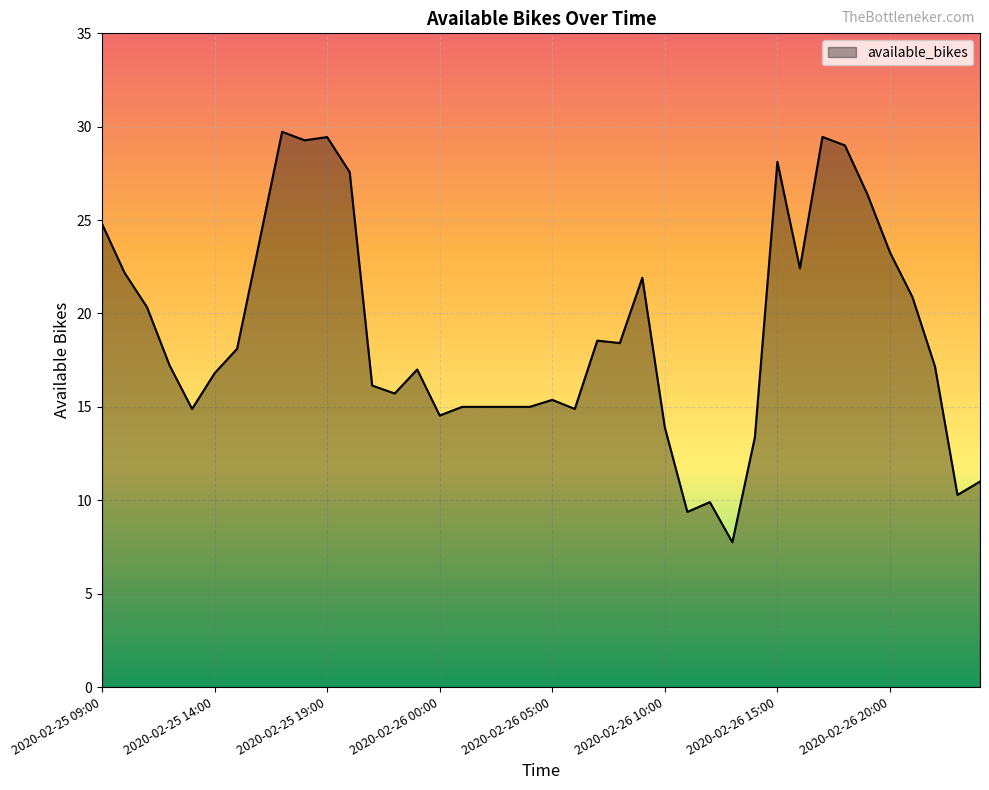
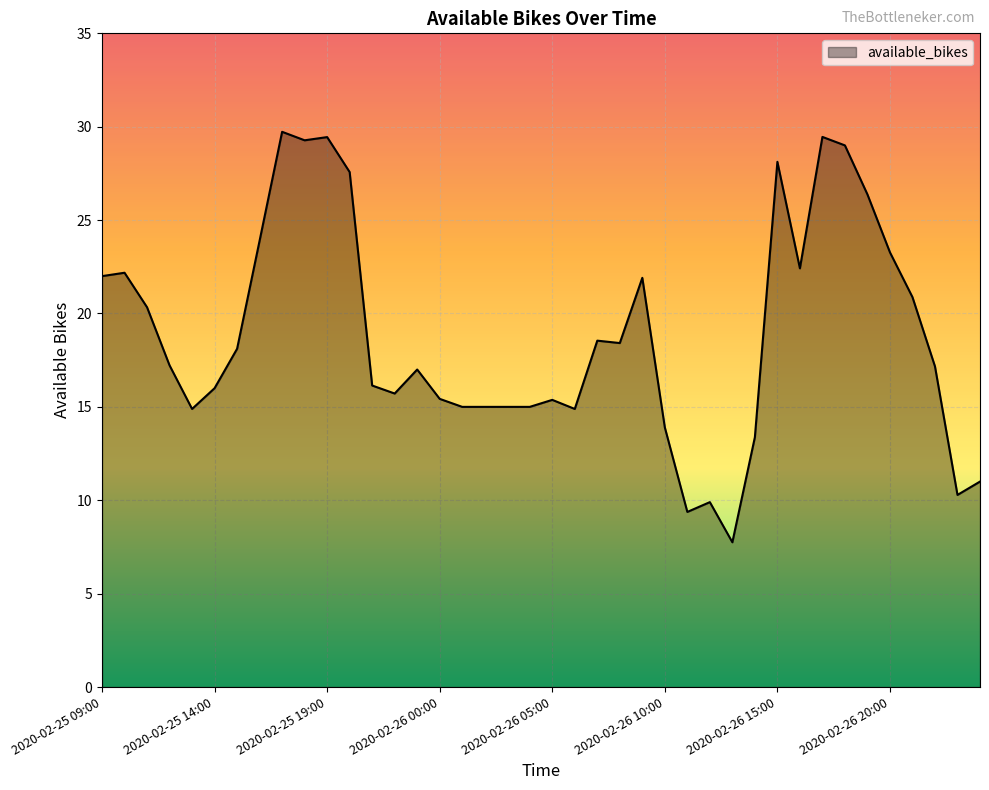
  {
-   "2020-02-25 09:00": 24.8,
-   "2020-02-25 14:00": 16.8,
+   "2020-02-25 09:00": 22.0,
+   "2020-02-25 14:00": 16.0,
    "2020-02-25 19:00": 29.4,
-   "2020-02-26 00:00": 14.5,
+   "2020-02-26 00:00": 15.4,
    "2020-02-26 05:00": 15.4,
    "2020-02-26 10:00": 13.9,
    "2020-02-26 15:00": 28.1,
    "2020-02-26 20:00": 23.3
  }
